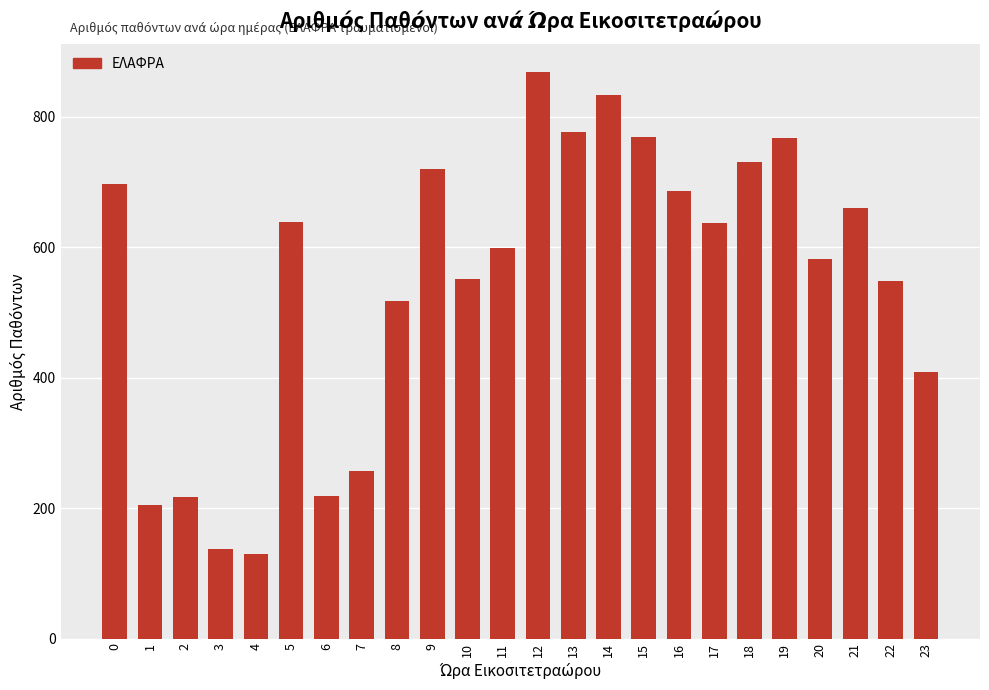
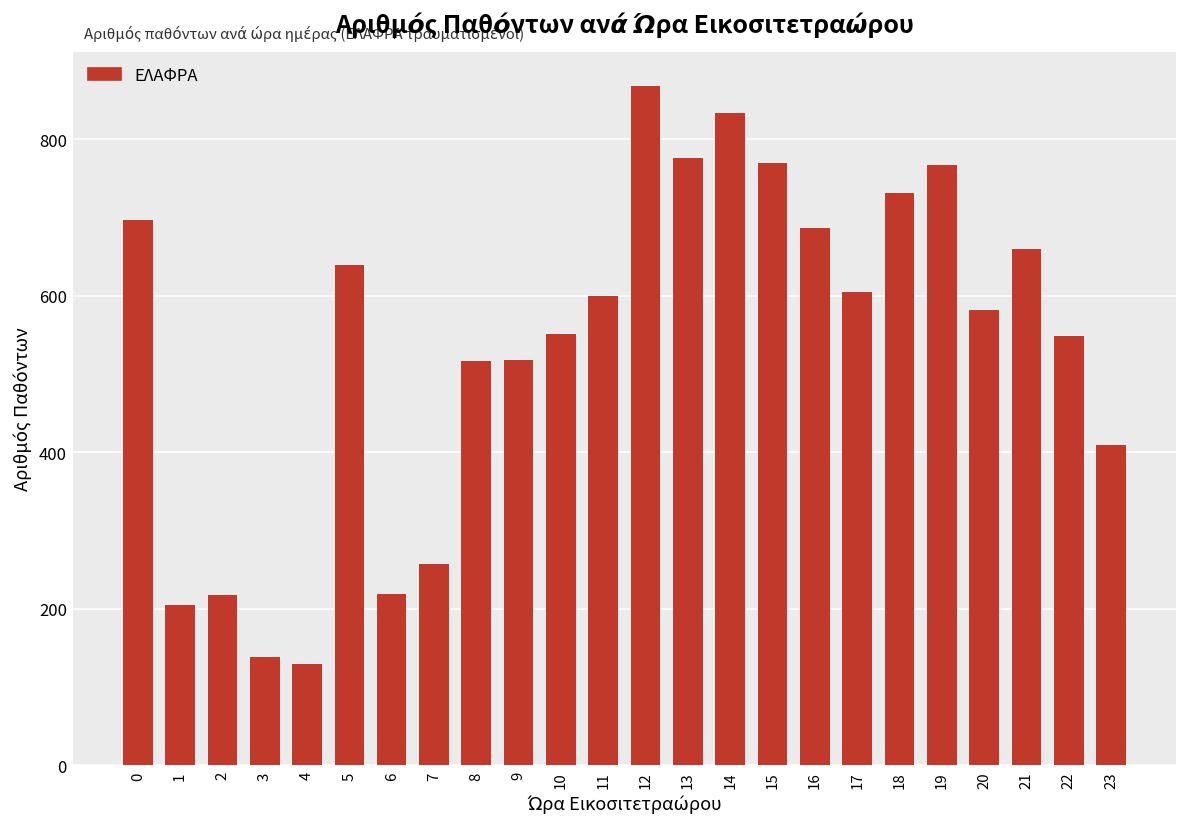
  {
    "0": 700,
    "1": 210,
    "2": 220,
    "3": 140,
    "4": 130,
    "5": 640,
    "6": 220,
    "7": 260,
    "8": 520,
-   "9": 720,
+   "9": 520,
    "10": 550,
    "11": 600,
    "12": 870,
    "13": 780,
    "14": 830,
    "15": 770,
    "16": 690,
-   "17": 640,
+   "17": 610,
    "18": 730,
    "19": 770,
    "20": 580,
    "21": 660,
    "22": 550,
    "23": 410
  }
